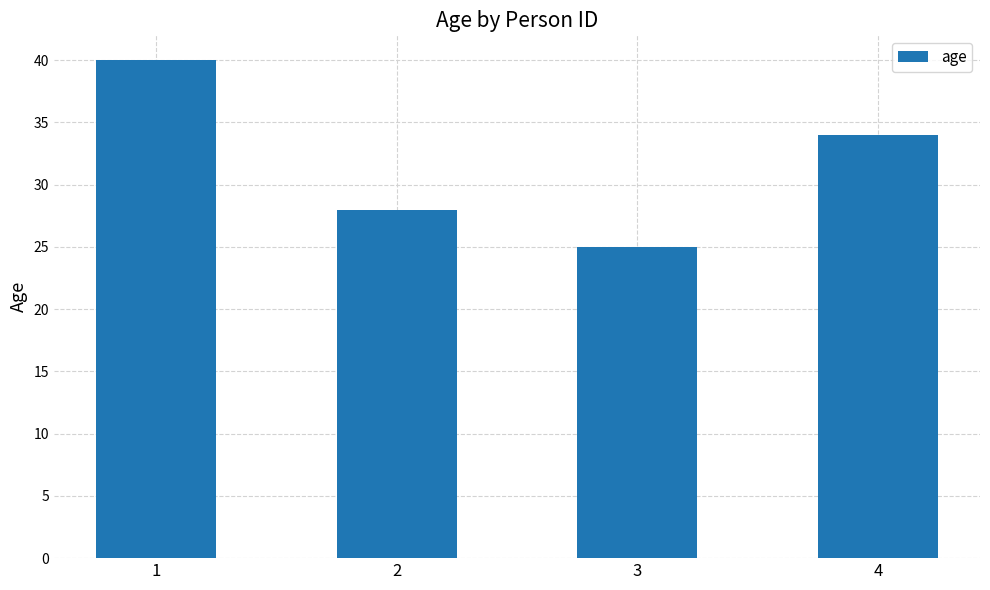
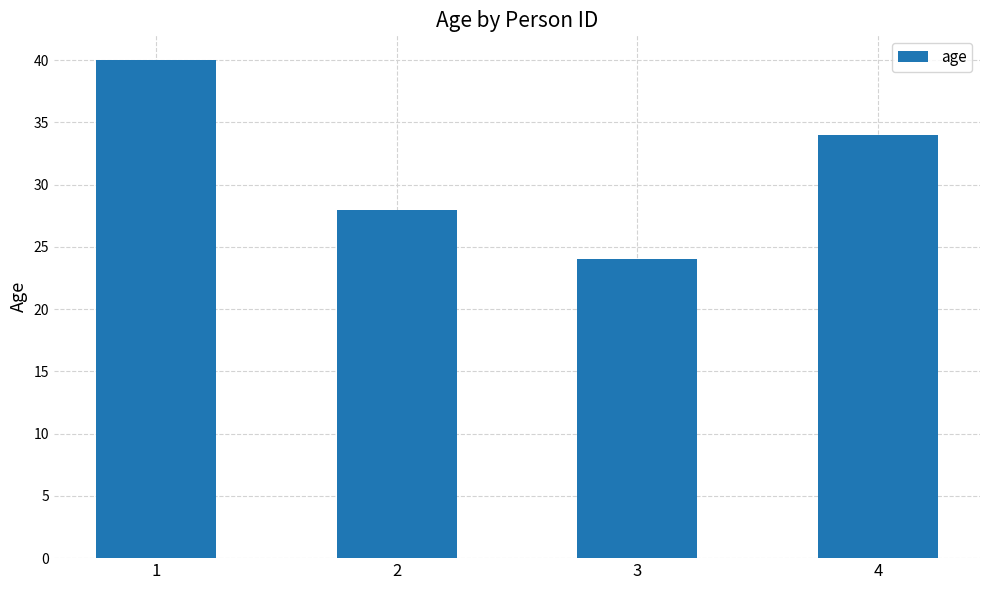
  {
    "1": 40,
    "2": 28,
-   "3": 25,
+   "3": 24,
    "4": 34
  }
